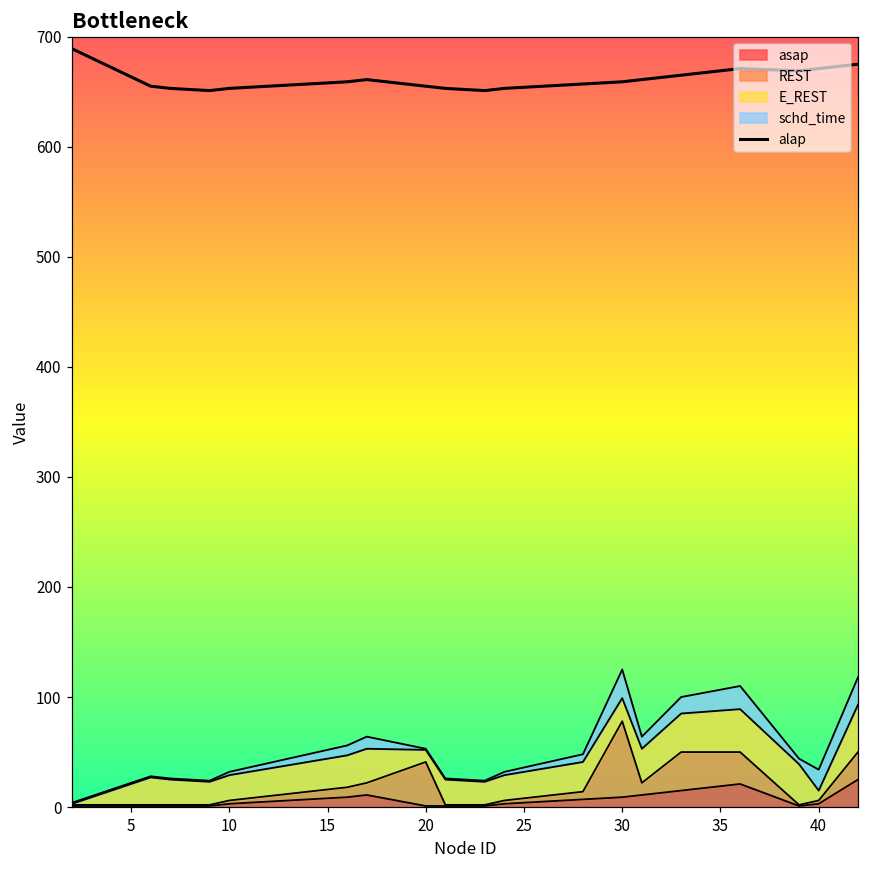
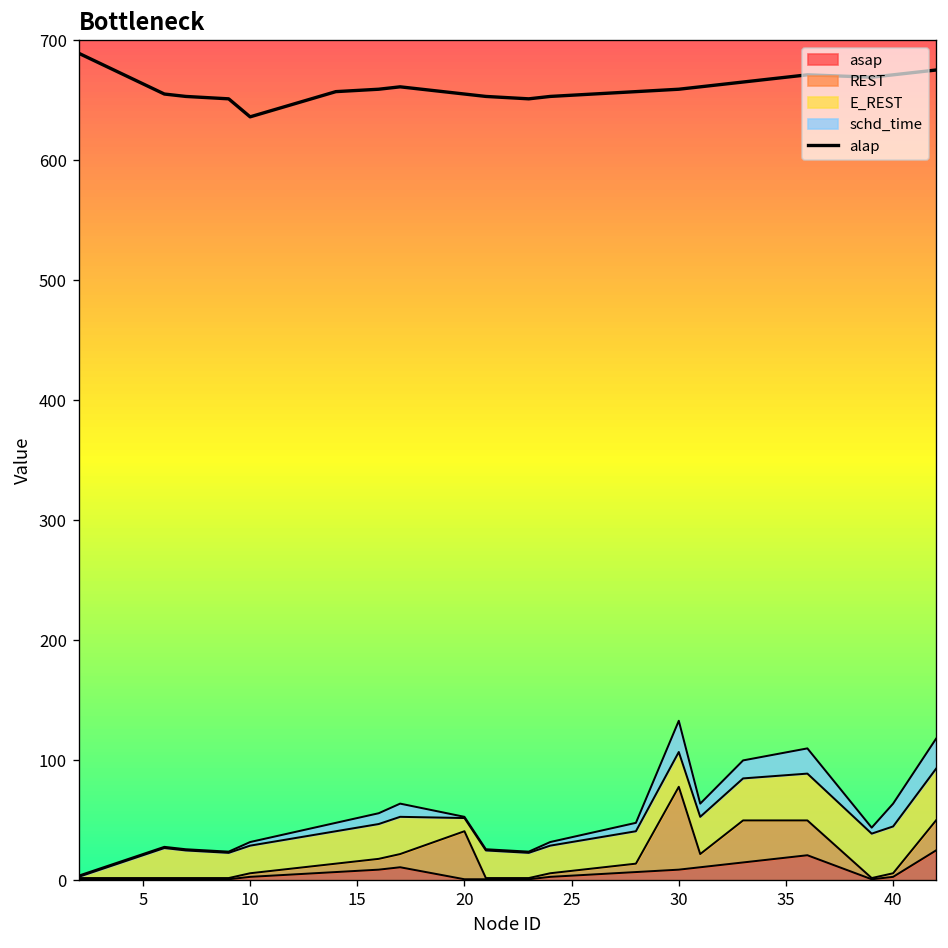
  {
    "asap": {
      "10": 3,
      "20": 1,
      "30": 9,
      "40": 3
    },
    "E_REST": {
-     "30": 21,
-     "40": 9
+     "30": 29,
+     "40": 39
    },
    "schd_time": {
      "30": 26,
      "40": 19
    },
    "alap": {
-     "10": 653,
+     "10": 636,
      "20": 655,
      "30": 659
    }
  }
